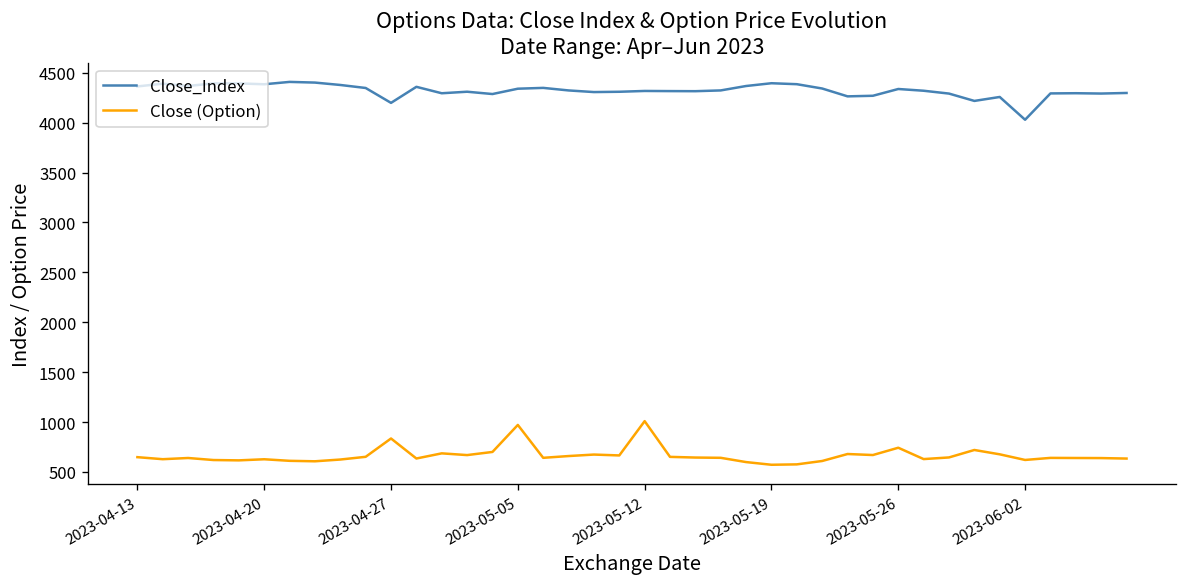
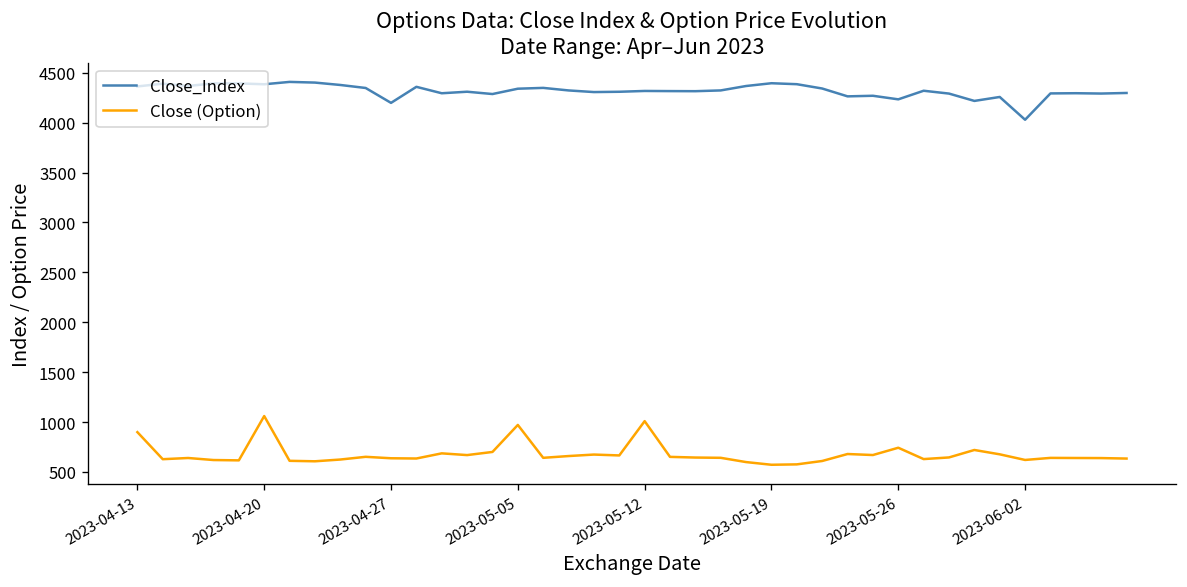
  {
    "Close_Index": {
      "2023-04-27": 4200,
      "2023-05-05": 4300,
      "2023-05-12": 4300,
      "2023-05-19": 4400,
-     "2023-05-26": 4300,
+     "2023-05-26": 4200,
      "2023-06-02": 4000
    },
    "Close (Option)": {
-     "2023-04-13": 600,
-     "2023-04-20": 600,
-     "2023-04-27": 800,
+     "2023-04-13": 900,
+     "2023-04-20": 1100,
+     "2023-04-27": 600,
      "2023-05-05": 1000,
      "2023-05-12": 1000,
      "2023-05-19": 600,
      "2023-05-26": 700,
      "2023-06-02": 600
    }
  }
